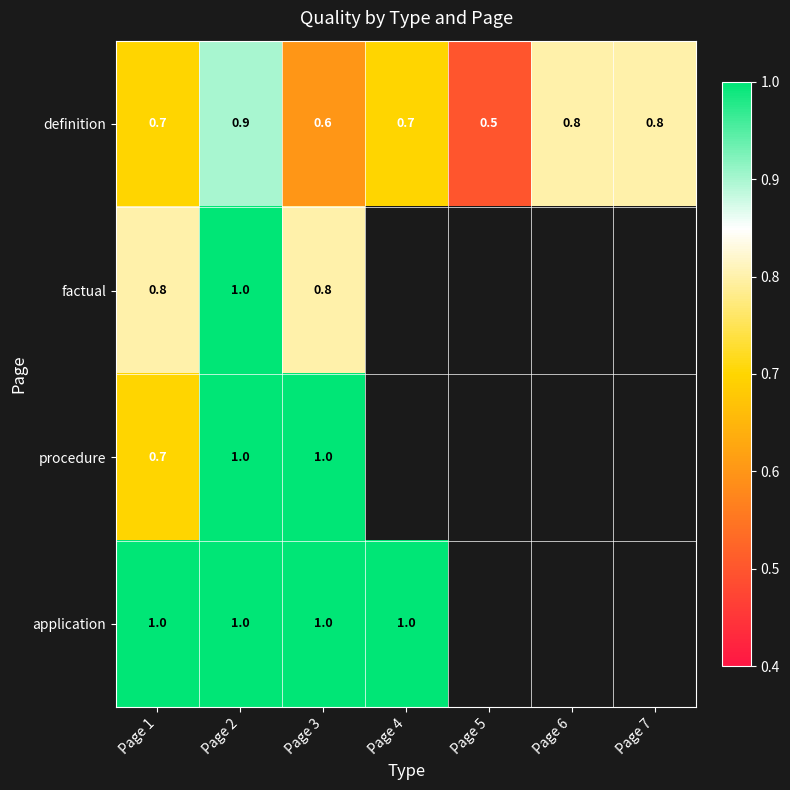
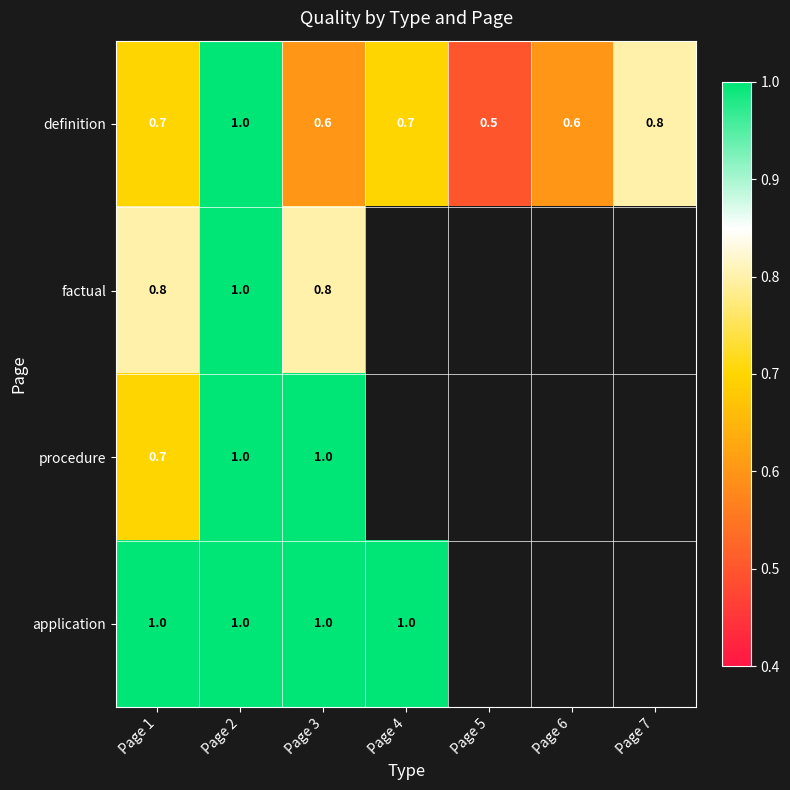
  {
    "definition": {
      "Page 1": 0.7,
-     "Page 2": 0.9,
+     "Page 2": 1.0,
      "Page 3": 0.6,
      "Page 4": 0.7,
      "Page 5": 0.5,
-     "Page 6": 0.8,
+     "Page 6": 0.6,
      "Page 7": 0.8
    },
    "factual": {
      "Page 1": 0.8,
      "Page 2": 1.0,
      "Page 3": 0.8
    },
    "procedure": {
      "Page 1": 0.7,
      "Page 2": 1.0,
      "Page 3": 1.0
    },
    "application": {
      "Page 1": 1.0,
      "Page 2": 1.0,
      "Page 3": 1.0,
      "Page 4": 1.0
    }
  }
